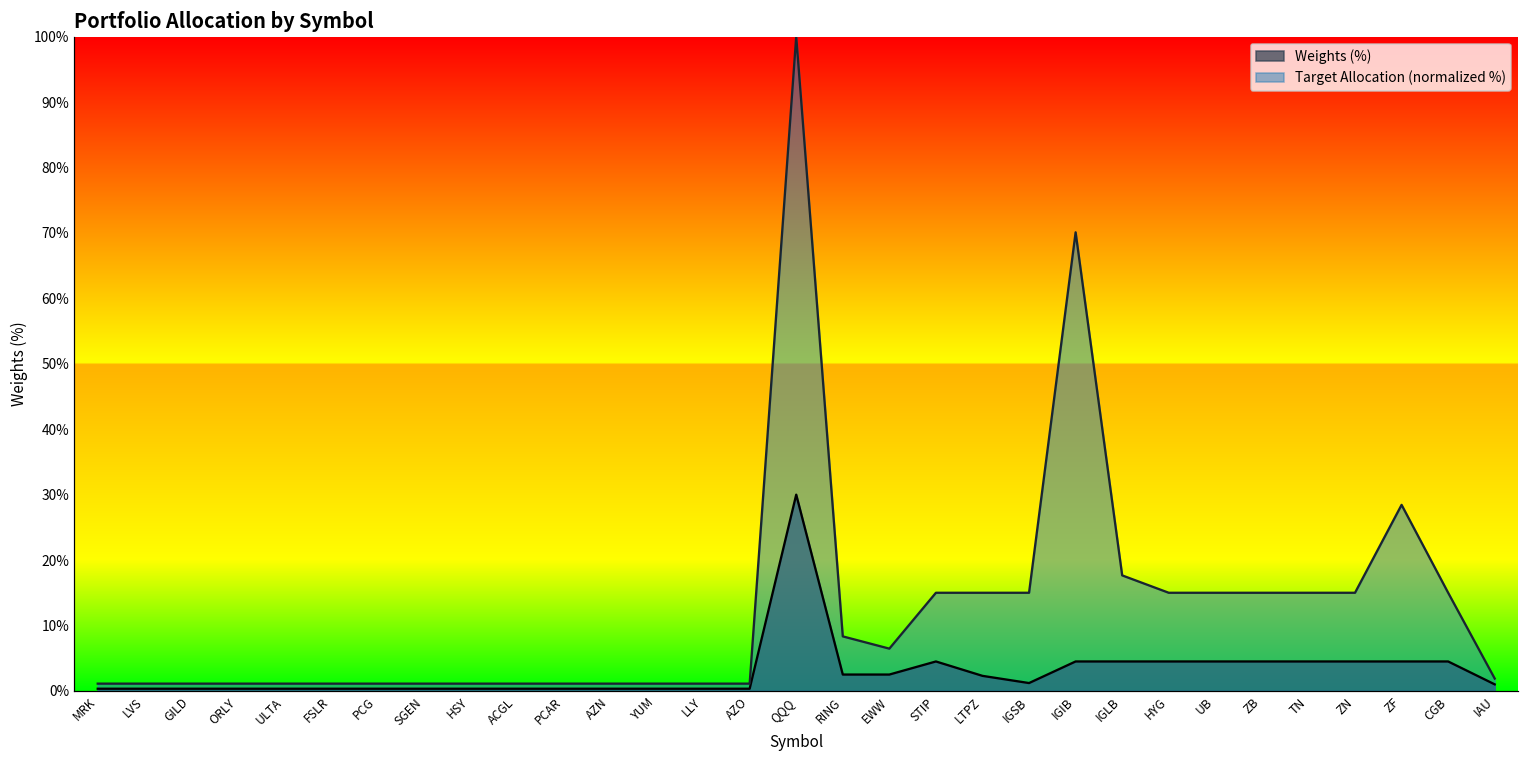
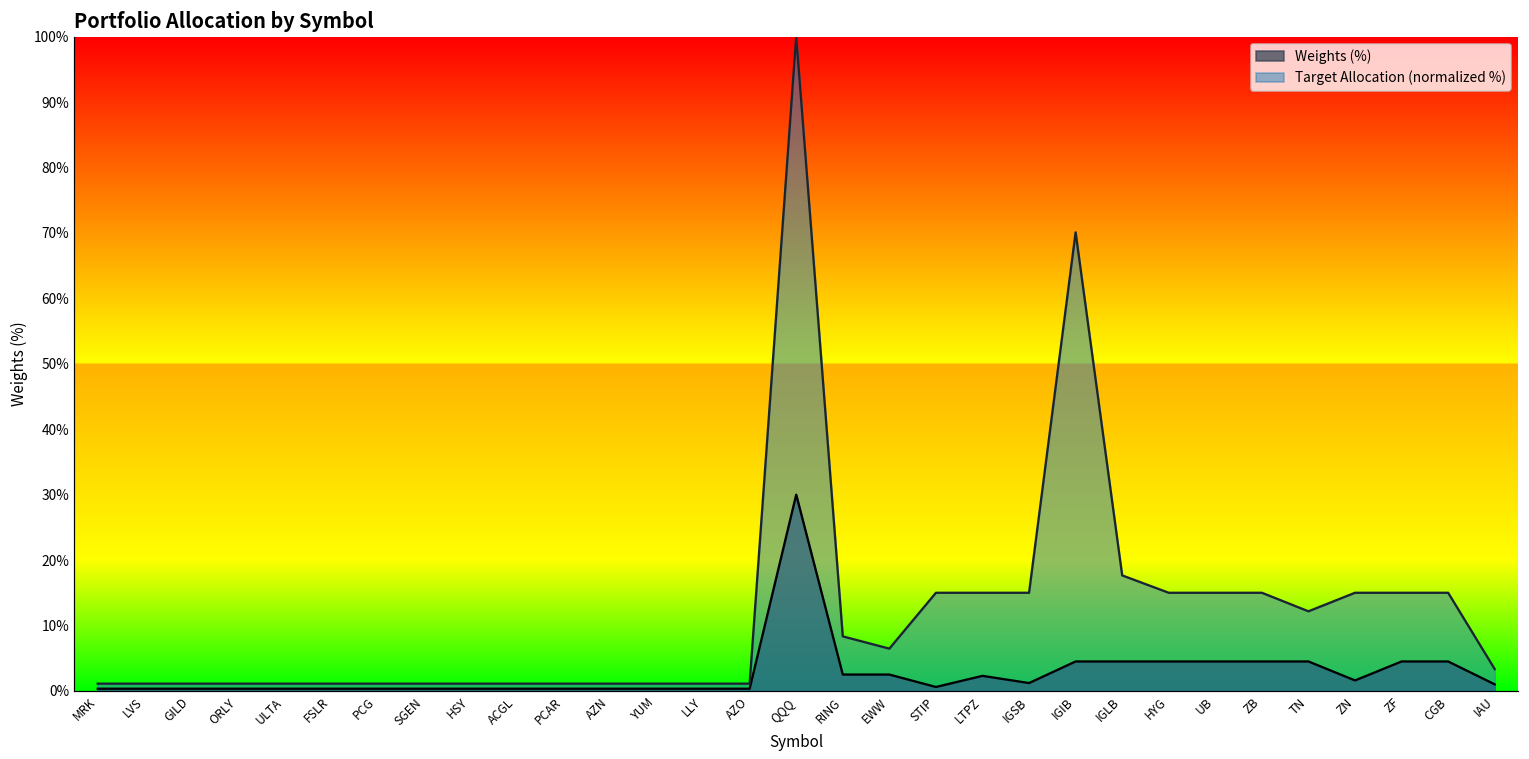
  {
    "Weights (%)": {
      "MRK": "0%",
      "LVS": "0%",
      "GILD": "0%",
      "ORLY": "0%",
      "ULTA": "0%",
      "FSLR": "0%",
      "PCG": "0%",
      "SGEN": "0%",
      "HSY": "0%",
      "ACGL": "0%",
      "PCAR": "0%",
      "AZN": "0%",
      "YUM": "0%",
      "LLY": "0%",
      "AZO": "0%",
      "QQQ": "30%",
      "RING": "3%",
      "EWW": "3%",
-     "STIP": "5%",
+     "STIP": "1%",
      "LTPZ": "2%",
      "IGSB": "1%",
      "IGIB": "5%",
      "IGLB": "5%",
      "HYG": "5%",
      "UB": "5%",
      "ZB": "5%",
      "TN": "5%",
-     "ZN": "5%",
+     "ZN": "2%",
      "ZF": "5%",
      "CGB": "5%",
      "IAU": "1%"
    },
    "Target Allocation (normalized %)": {
      "MRK": "1%",
      "LVS": "1%",
      "GILD": "1%",
      "ORLY": "1%",
      "ULTA": "1%",
      "FSLR": "1%",
      "PCG": "1%",
      "SGEN": "1%",
      "HSY": "1%",
      "ACGL": "1%",
      "PCAR": "1%",
      "AZN": "1%",
      "YUM": "1%",
      "LLY": "1%",
      "AZO": "1%",
      "QQQ": "100%",
      "RING": "8%",
      "EWW": "6%",
      "STIP": "15%",
      "LTPZ": "15%",
      "IGSB": "15%",
      "IGIB": "70%",
      "IGLB": "18%",
      "HYG": "15%",
      "UB": "15%",
      "ZB": "15%",
-     "TN": "15%",
+     "TN": "12%",
      "ZN": "15%",
-     "ZF": "28%",
+     "ZF": "15%",
      "CGB": "15%",
-     "IAU": "2%"
+     "IAU": "3%"
    }
  }
